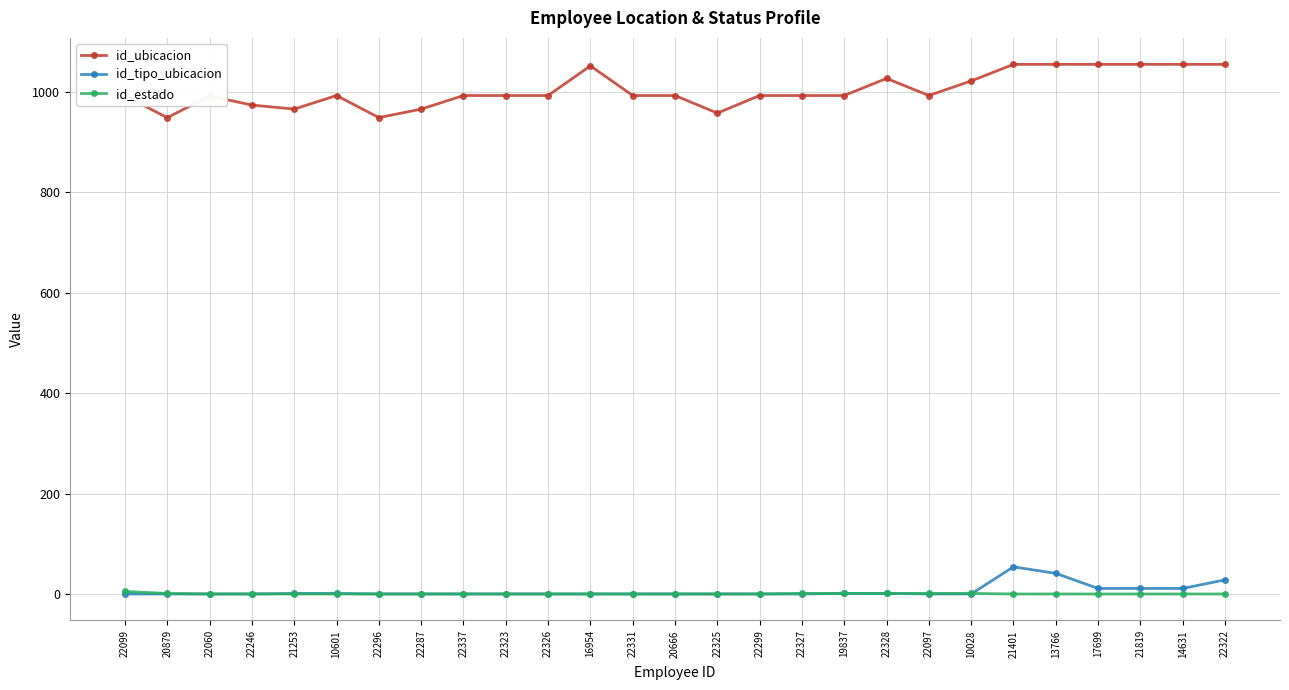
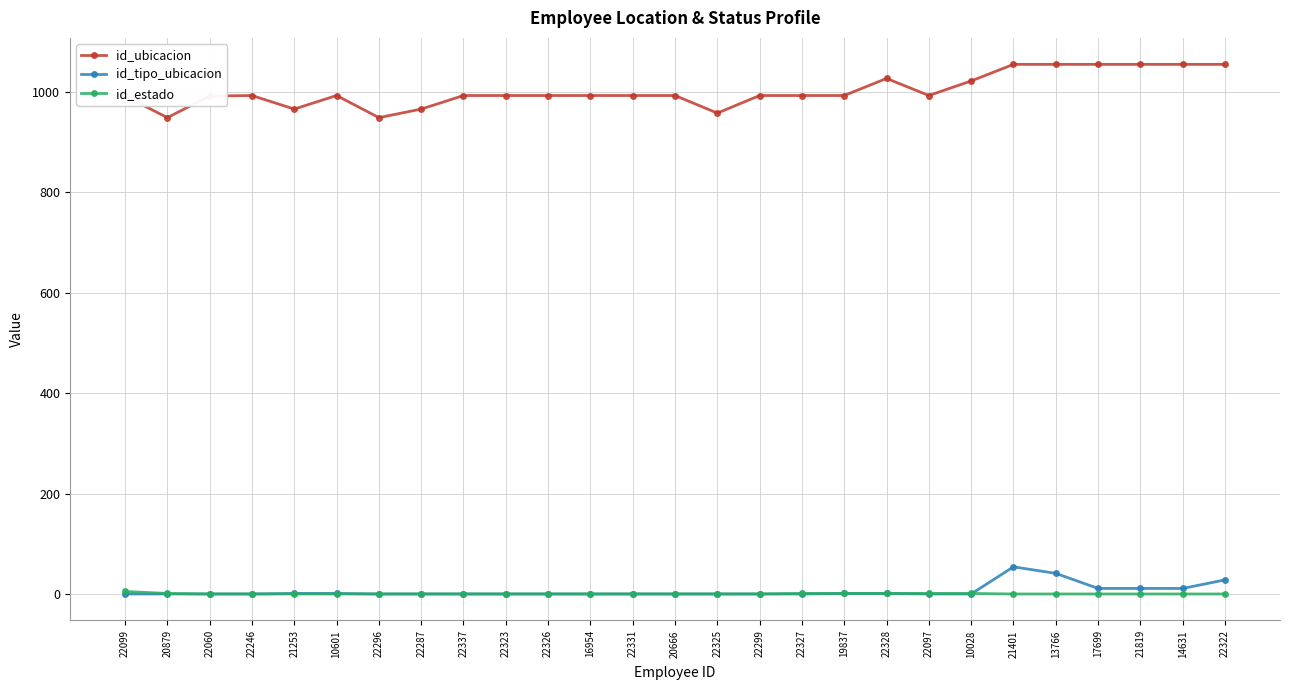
  {
    "id_ubicacion": {
      "20879": 950,
-     "22246": 970,
+     "22246": 990,
      "21253": 970,
      "10601": 990,
      "22296": 950,
      "22287": 970,
      "22337": 990,
      "22323": 990,
      "22326": 990,
-     "16954": 1050,
+     "16954": 990,
      "22331": 990,
      "20666": 990,
      "22325": 960,
      "22299": 990,
      "22327": 990,
      "19837": 990,
      "22328": 1030,
      "22097": 990,
      "10028": 1020,
      "21401": 1060,
      "13766": 1060,
      "17699": 1060,
      "21819": 1060,
      "14631": 1060,
      "22322": 1060
    },
    "id_tipo_ubicacion": {
      "21401": 60,
      "13766": 40,
      "17699": 10,
      "21819": 10,
      "14631": 10,
      "22322": 30
    },
    "id_estado": {
      "21401": 0,
      "13766": 0,
      "17699": 0,
      "21819": 0,
      "14631": 0,
      "22322": 0
    }
  }
